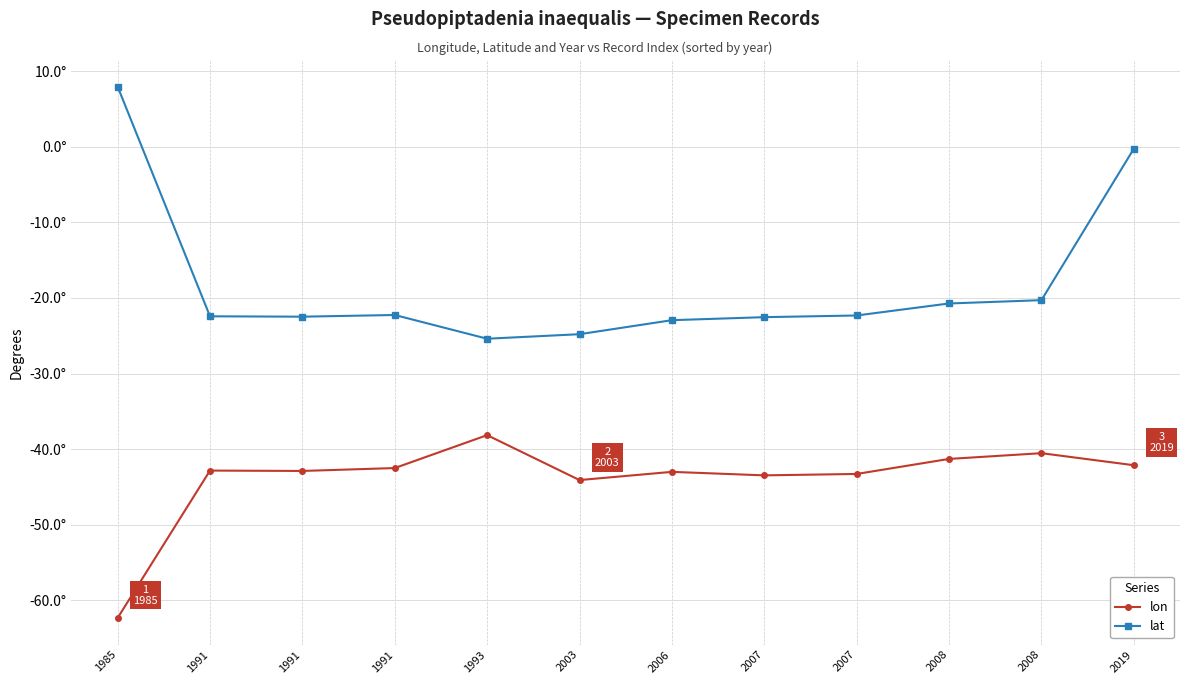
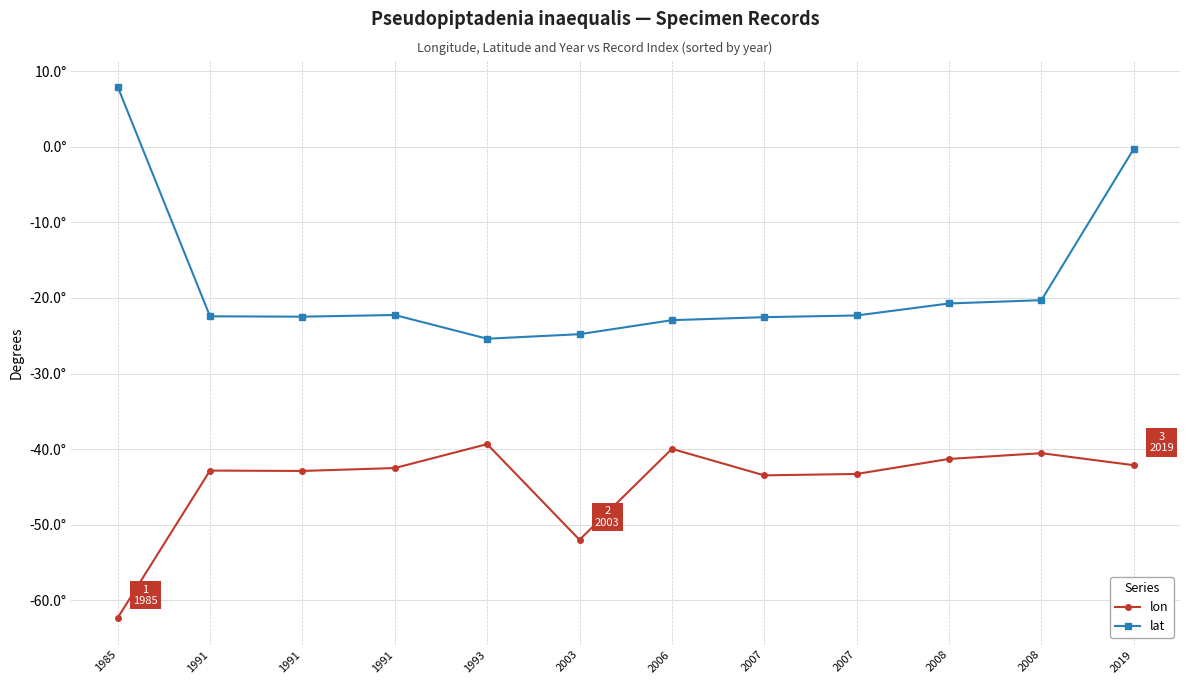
  {
    "lon": {
-     "1993": "-38°",
-     "2003": "-44°",
-     "2006": "-43°"
+     "1993": "-39°",
+     "2003": "-52°",
+     "2006": "-40°"
    },
    "lat": {
      "1985": "8°",
      "1993": "-25°",
      "2003": "-25°",
      "2006": "-23°",
      "2019": "0°"
    }
  }
